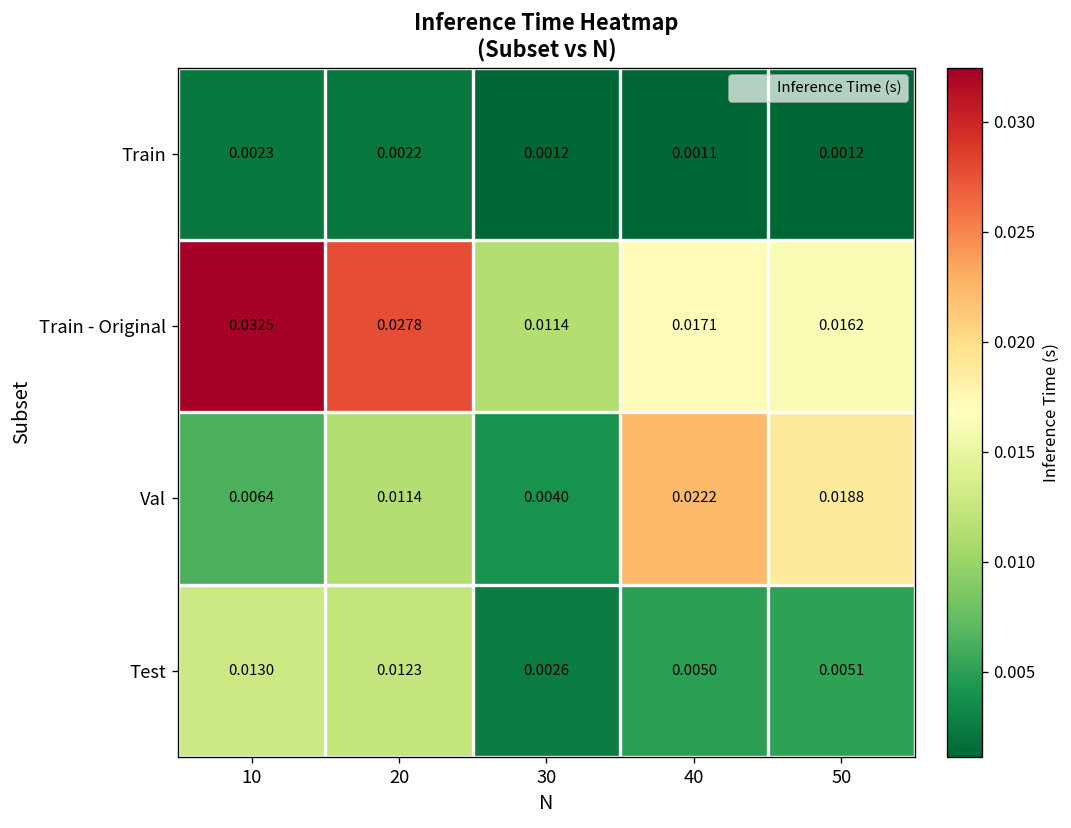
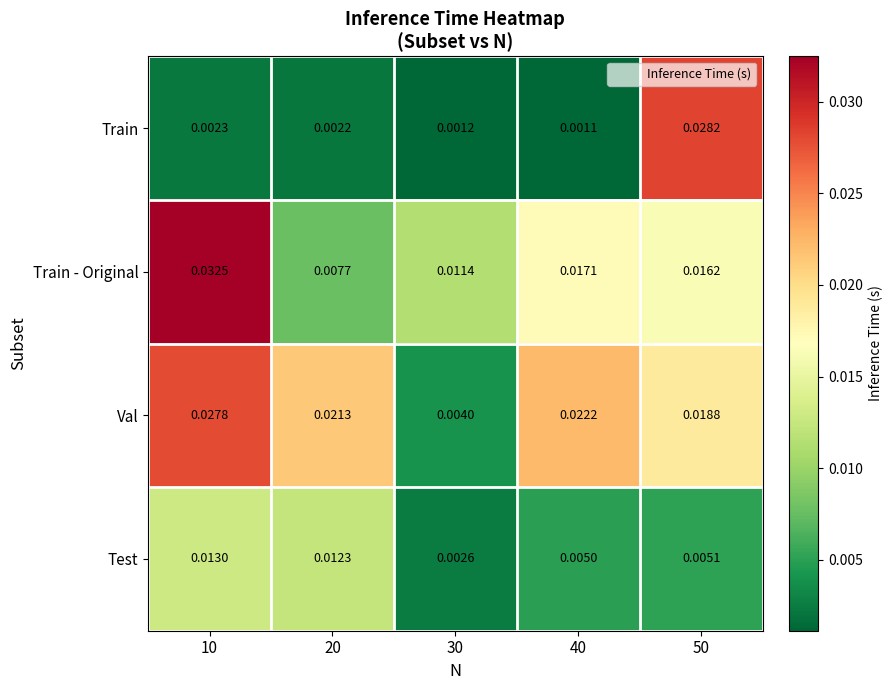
  {
    "Train": {
      "10": 0.0023,
      "20": 0.0022,
      "30": 0.0012,
      "40": 0.0011,
-     "50": 0.0012
+     "50": 0.0282
    },
    "Train - Original": {
      "10": 0.0325,
-     "20": 0.0278,
+     "20": 0.0077,
      "30": 0.0114,
      "40": 0.0171,
      "50": 0.0162
    },
    "Val": {
-     "10": 0.0064,
-     "20": 0.0114,
+     "10": 0.0278,
+     "20": 0.0213,
      "30": 0.0040,
      "40": 0.0222,
      "50": 0.0188
    },
    "Test": {
      "10": 0.0130,
      "20": 0.0123,
      "30": 0.0026,
      "40": 0.0050,
      "50": 0.0051
    }
  }
